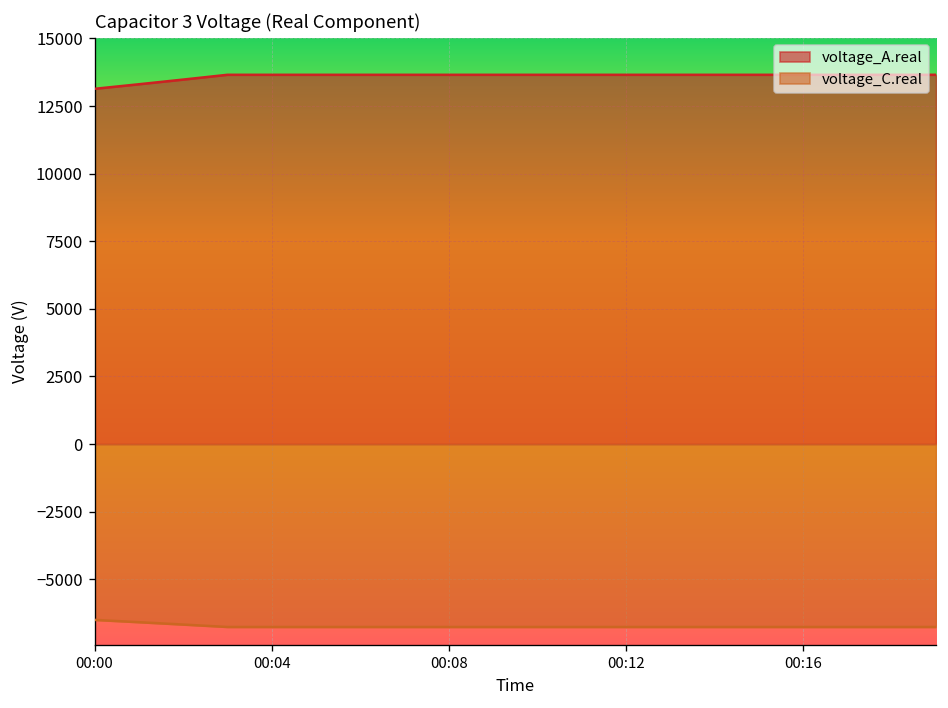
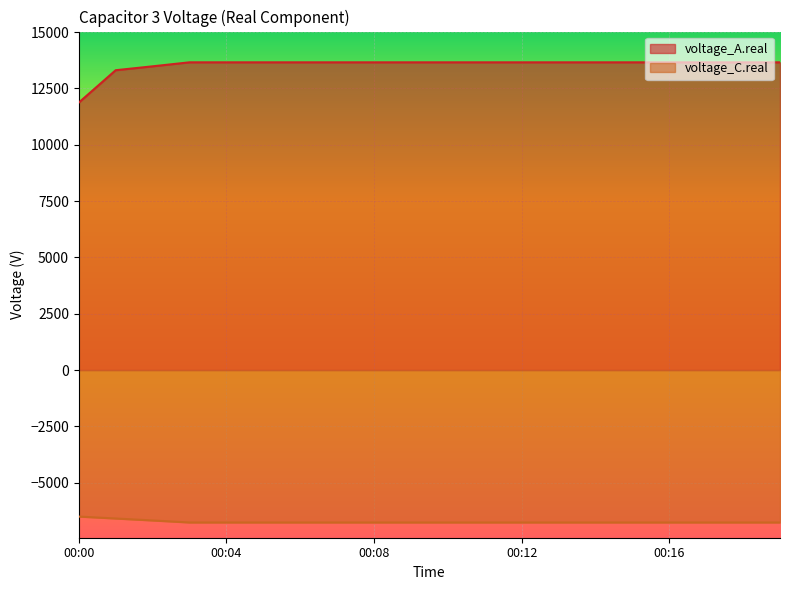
  {
    "voltage_A.real": {
-     "00:00": 13100,
+     "00:00": 11900,
      "00:04": 13700,
      "00:08": 13700,
      "00:12": 13700
    }
  }
